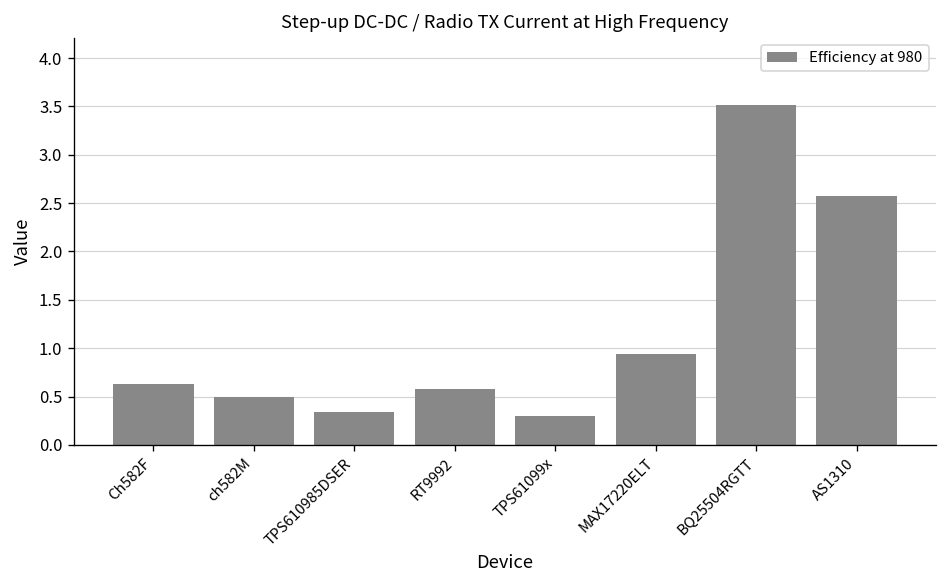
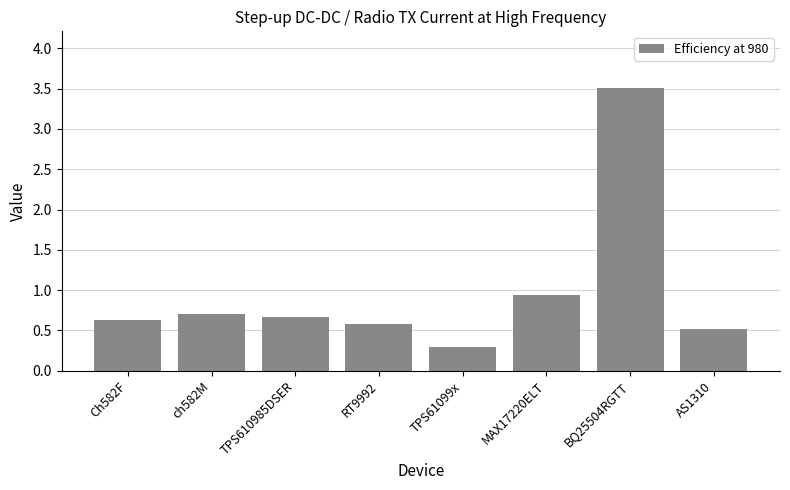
  {
    "Ch582F": 0.6,
-   "ch582M": 0.5,
-   "TPS610985DSER": 0.3,
+   "ch582M": 0.7,
+   "TPS610985DSER": 0.7,
    "RT9992": 0.6,
    "TPS61099x": 0.3,
    "MAX17220ELT": 0.9,
    "BQ25504RGTT": 3.5,
-   "AS1310": 2.6
+   "AS1310": 0.5
  }
